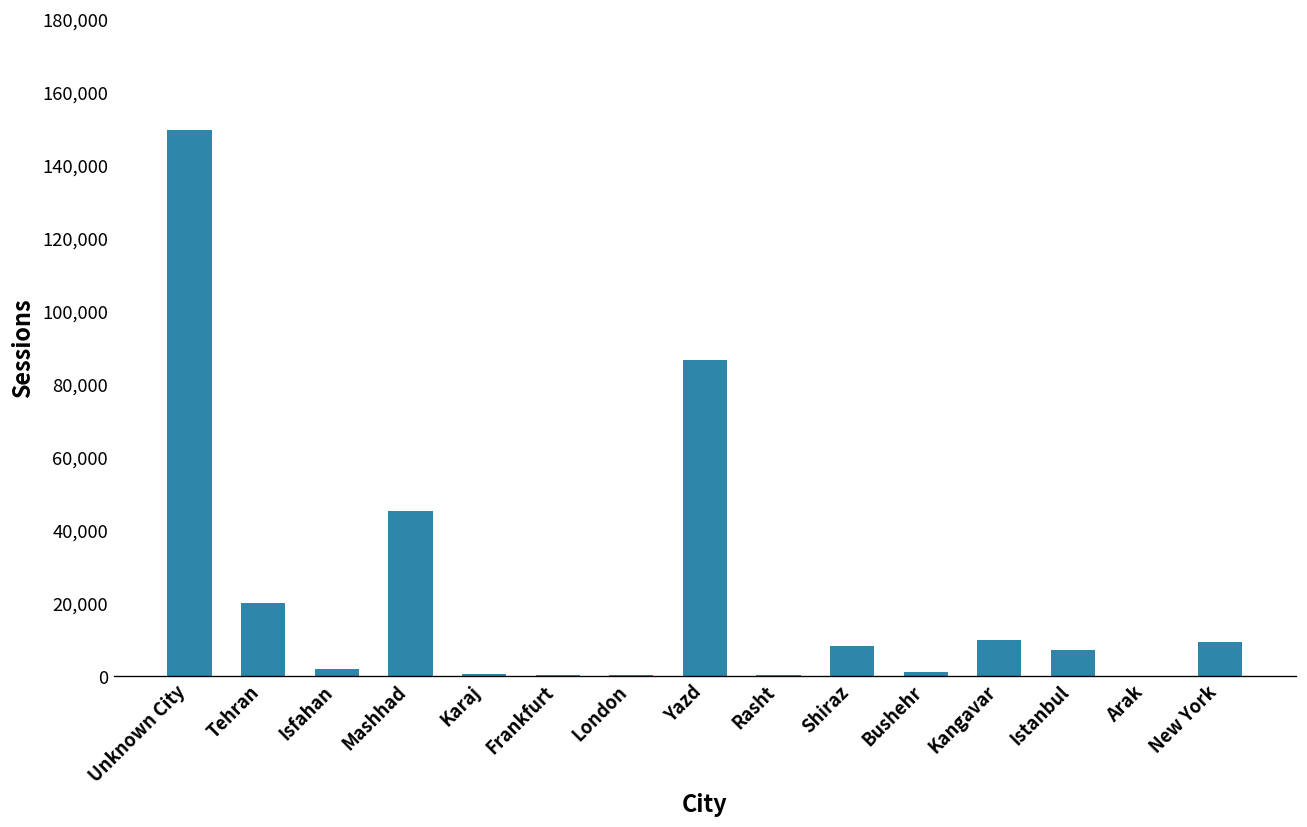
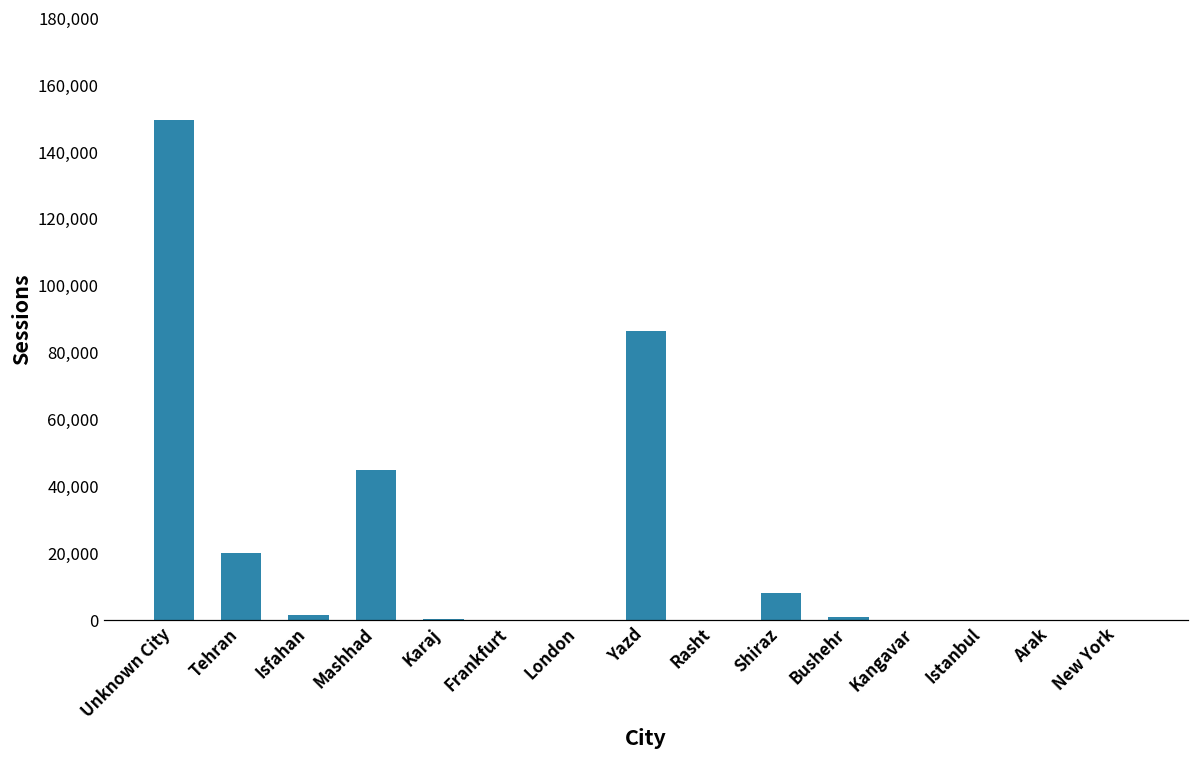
  {
    "Unknown City": "149,000",
    "Tehran": "20,000",
    "Isfahan": "2,000",
    "Mashhad": "45,000",
    "Yazd": "86,000",
    "Shiraz": "8,000",
    "Bushehr": "1,000",
-   "Kangavar": "10,000",
-   "Istanbul": "7,000",
-   "New York": "9,000"
+   "Kangavar": "0",
+   "Istanbul": "0",
+   "New York": "0"
  }
